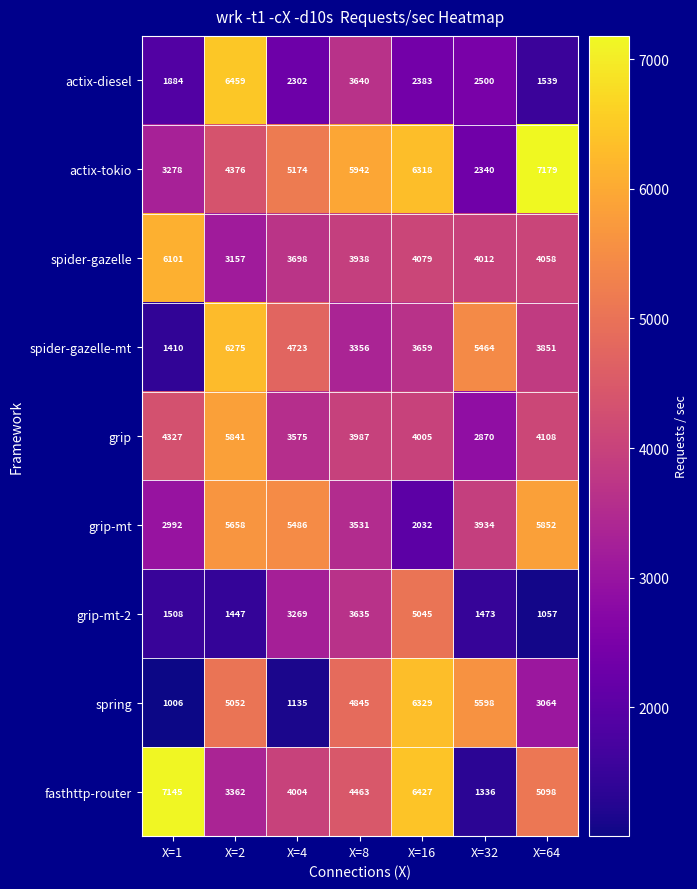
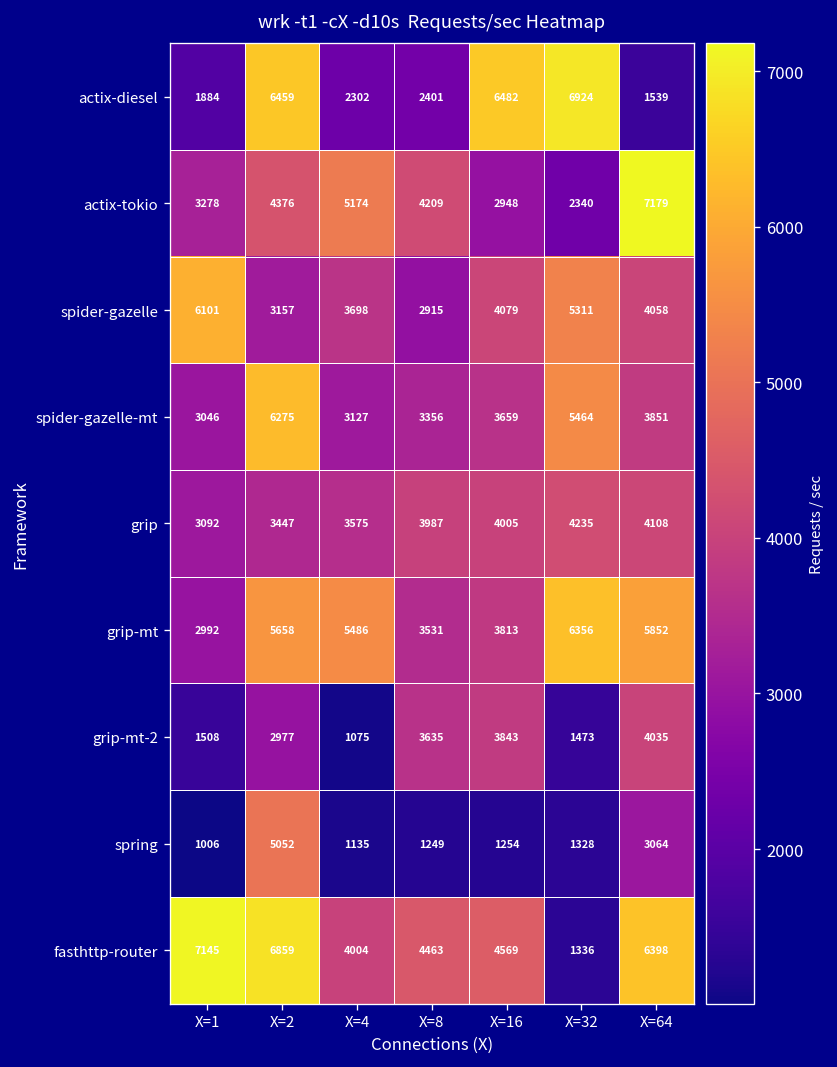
  {
    "actix-diesel": {
      "X=1": 1884,
      "X=2": 6459,
      "X=4": 2302,
-     "X=8": 3640,
-     "X=16": 2383,
-     "X=32": 2500,
+     "X=8": 2401,
+     "X=16": 6482,
+     "X=32": 6924,
      "X=64": 1539
    },
    "actix-tokio": {
      "X=1": 3278,
      "X=2": 4376,
      "X=4": 5174,
-     "X=8": 5942,
-     "X=16": 6318,
+     "X=8": 4209,
+     "X=16": 2948,
      "X=32": 2340,
      "X=64": 7179
    },
    "spider-gazelle": {
      "X=1": 6101,
      "X=2": 3157,
      "X=4": 3698,
-     "X=8": 3938,
+     "X=8": 2915,
      "X=16": 4079,
-     "X=32": 4012,
+     "X=32": 5311,
      "X=64": 4058
    },
    "spider-gazelle-mt": {
-     "X=1": 1410,
+     "X=1": 3046,
      "X=2": 6275,
-     "X=4": 4723,
+     "X=4": 3127,
      "X=8": 3356,
      "X=16": 3659,
      "X=32": 5464,
      "X=64": 3851
    },
    "grip": {
-     "X=1": 4327,
-     "X=2": 5841,
+     "X=1": 3092,
+     "X=2": 3447,
      "X=4": 3575,
      "X=8": 3987,
      "X=16": 4005,
-     "X=32": 2870,
+     "X=32": 4235,
      "X=64": 4108
    },
    "grip-mt": {
      "X=1": 2992,
      "X=2": 5658,
      "X=4": 5486,
      "X=8": 3531,
-     "X=16": 2032,
-     "X=32": 3934,
+     "X=16": 3813,
+     "X=32": 6356,
      "X=64": 5852
    },
    "grip-mt-2": {
      "X=1": 1508,
-     "X=2": 1447,
-     "X=4": 3269,
+     "X=2": 2977,
+     "X=4": 1075,
      "X=8": 3635,
-     "X=16": 5045,
+     "X=16": 3843,
      "X=32": 1473,
-     "X=64": 1057
+     "X=64": 4035
    },
    "spring": {
      "X=1": 1006,
      "X=2": 5052,
      "X=4": 1135,
-     "X=8": 4845,
-     "X=16": 6329,
-     "X=32": 5598,
+     "X=8": 1249,
+     "X=16": 1254,
+     "X=32": 1328,
      "X=64": 3064
    },
    "fasthttp-router": {
      "X=1": 7145,
-     "X=2": 3362,
+     "X=2": 6859,
      "X=4": 4004,
      "X=8": 4463,
-     "X=16": 6427,
+     "X=16": 4569,
      "X=32": 1336,
-     "X=64": 5098
+     "X=64": 6398
    }
  }
